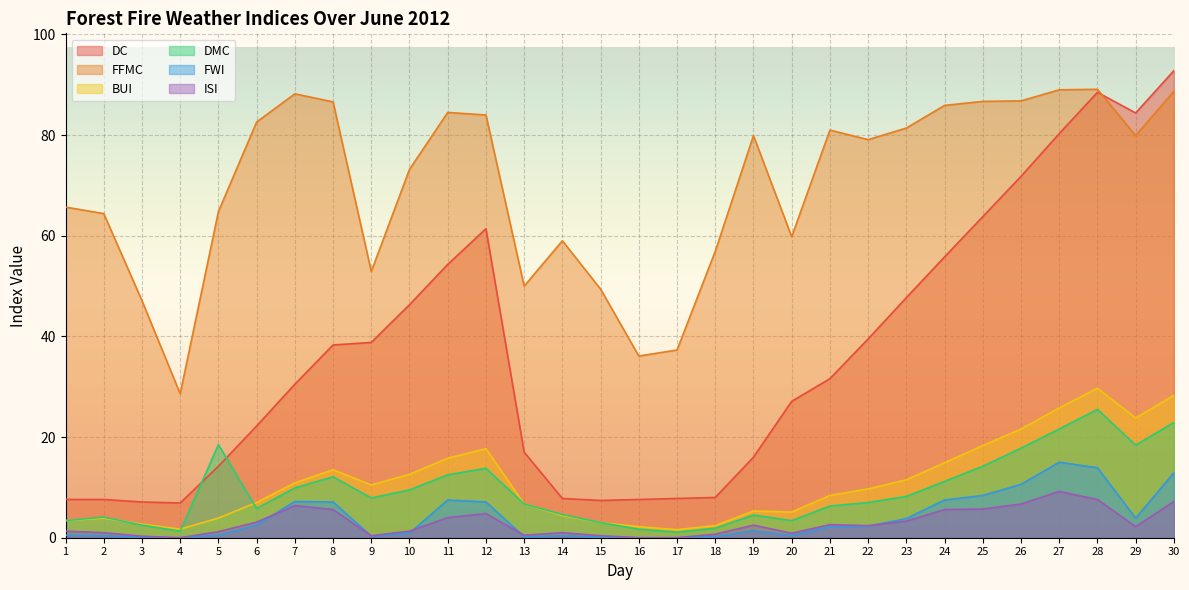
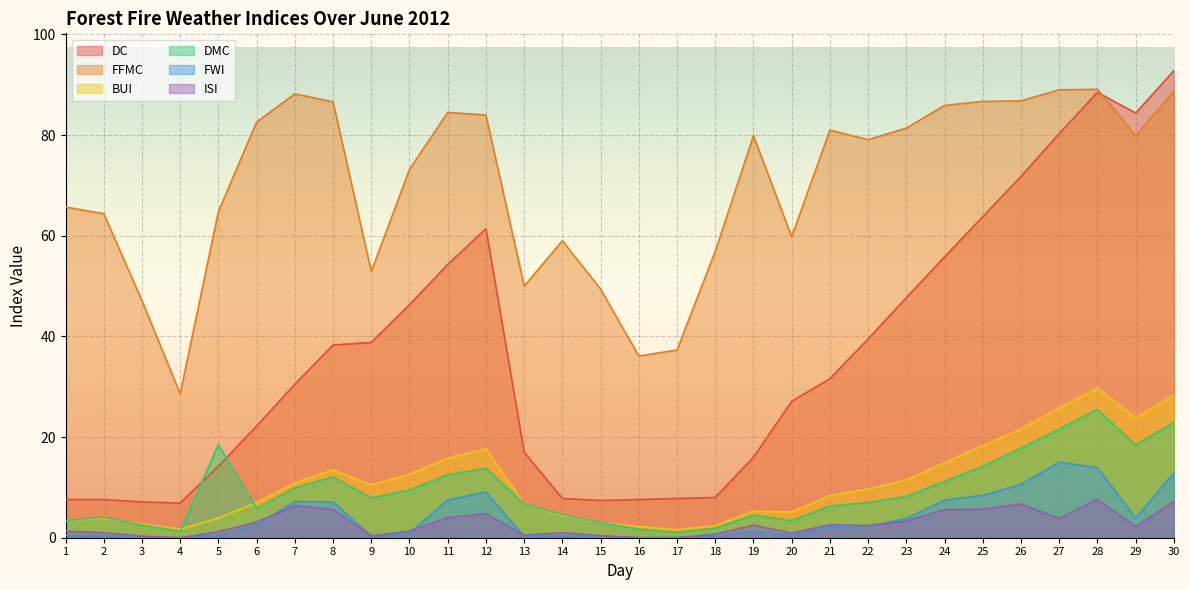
  {
    "DMC": {
      "5": 19,
      "6": 6,
      "7": 10,
      "8": 12,
      "9": 8,
      "10": 10,
      "11": 13,
      "12": 14,
      "18": 2,
      "19": 5,
      "20": 3,
      "21": 6,
      "22": 7,
      "23": 8,
      "24": 11,
      "25": 14,
      "26": 18,
      "27": 22,
      "28": 26,
      "29": 18,
      "30": 23
    },
    "FWI": {
      "1": 1,
      "2": 0,
      "5": 1,
      "6": 3,
      "7": 7,
      "8": 7,
      "11": 8,
-     "12": 7,
+     "12": 9,
      "14": 0,
      "19": 1,
      "24": 8,
      "25": 8,
      "26": 11,
      "27": 15,
      "28": 14,
      "29": 4,
      "30": 13
    },
    "ISI": {
      "1": 1,
      "2": 1,
      "5": 1,
      "6": 3,
      "7": 6,
      "8": 6,
      "11": 4,
      "12": 5,
      "14": 1,
      "19": 3,
      "24": 6,
      "25": 6,
      "26": 7,
-     "27": 9,
+     "27": 4,
      "28": 8,
      "29": 2,
      "30": 7
    }
  }
